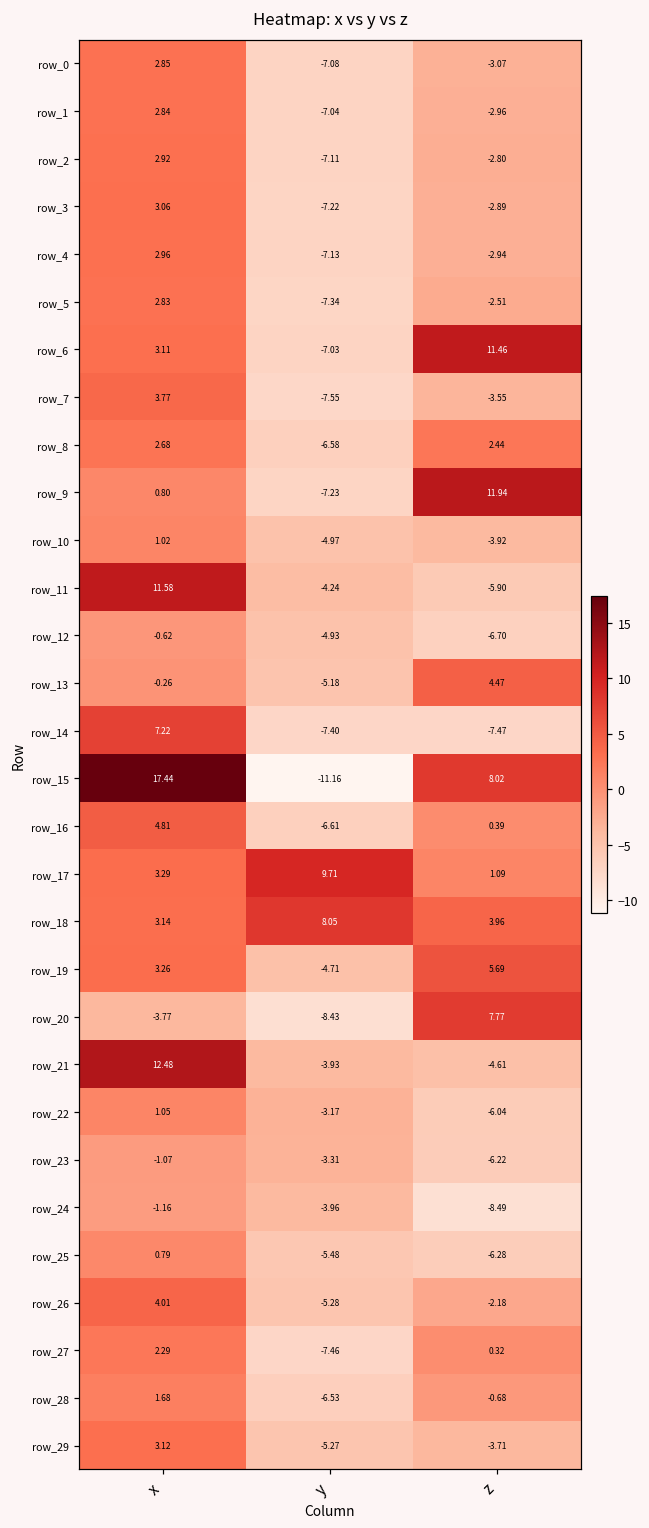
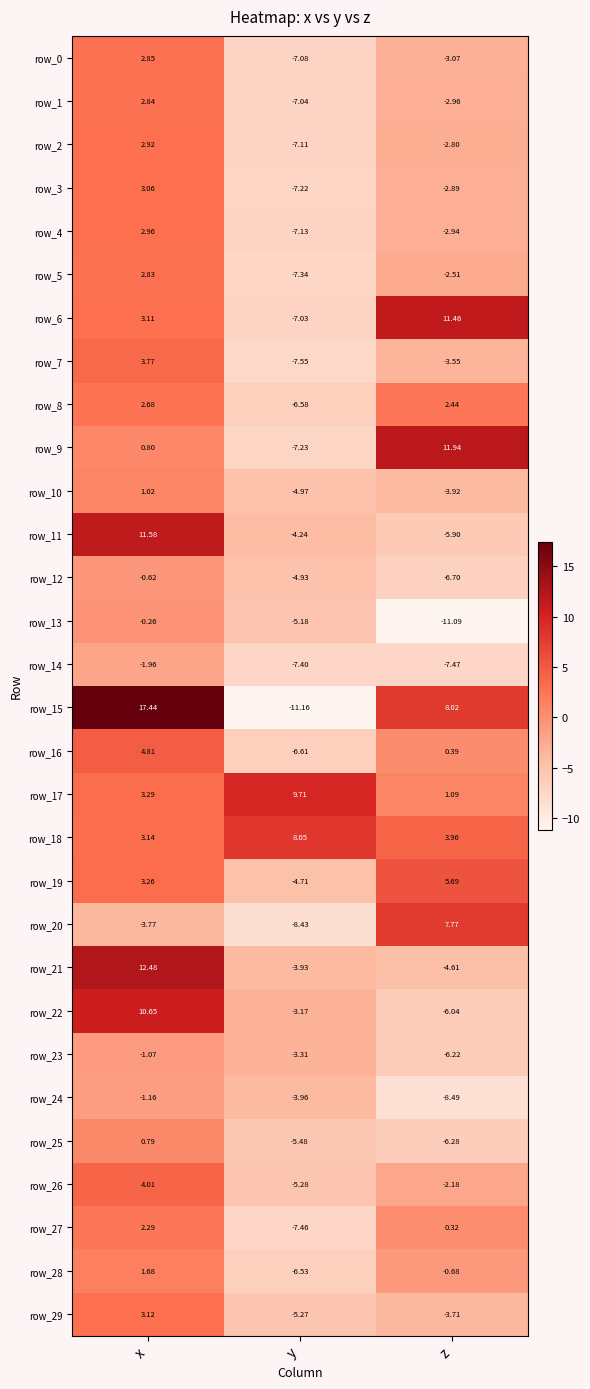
  {
    "row_0": {
      "x": 2.85,
      "y": -7.08,
      "z": -3.07
    },
    "row_1": {
      "x": 2.84,
      "y": -7.04,
      "z": -2.96
    },
    "row_2": {
      "x": 2.92,
      "y": -7.11,
      "z": -2.80
    },
    "row_3": {
      "x": 3.06,
      "y": -7.22,
      "z": -2.89
    },
    "row_4": {
      "x": 2.96,
      "y": -7.13,
      "z": -2.94
    },
    "row_5": {
      "x": 2.83,
      "y": -7.34,
      "z": -2.51
    },
    "row_6": {
      "x": 3.11,
      "y": -7.03,
      "z": 11.46
    },
    "row_7": {
      "x": 3.77,
      "y": -7.55,
      "z": -3.55
    },
    "row_8": {
      "x": 2.68,
      "y": -6.58,
      "z": 2.44
    },
    "row_9": {
      "x": 0.80,
      "y": -7.23,
      "z": 11.94
    },
    "row_10": {
      "x": 1.02,
      "y": -4.97,
      "z": -3.92
    },
    "row_11": {
      "x": 11.58,
      "y": -4.24,
      "z": -5.90
    },
    "row_12": {
      "x": -0.62,
      "y": -4.93,
      "z": -6.70
    },
    "row_13": {
      "x": -0.26,
      "y": -5.18,
-     "z": 4.47
+     "z": -11.09
    },
    "row_14": {
-     "x": 7.22,
+     "x": -1.96,
      "y": -7.40,
      "z": -7.47
    },
    "row_15": {
      "x": 17.44,
      "y": -11.16,
      "z": 8.02
    },
    "row_16": {
      "x": 4.81,
      "y": -6.61,
      "z": 0.39
    },
    "row_17": {
      "x": 3.29,
      "y": 9.71,
      "z": 1.09
    },
    "row_18": {
      "x": 3.14,
      "y": 8.05,
      "z": 3.96
    },
    "row_19": {
      "x": 3.26,
      "y": -4.71,
      "z": 5.69
    },
    "row_20": {
      "x": -3.77,
      "y": -8.43,
      "z": 7.77
    },
    "row_21": {
      "x": 12.48,
      "y": -3.93,
      "z": -4.61
    },
    "row_22": {
-     "x": 1.05,
+     "x": 10.65,
      "y": -3.17,
      "z": -6.04
    },
    "row_23": {
      "x": -1.07,
      "y": -3.31,
      "z": -6.22
    },
    "row_24": {
      "x": -1.16,
      "y": -3.96,
      "z": -8.49
    },
    "row_25": {
      "x": 0.79,
      "y": -5.48,
      "z": -6.28
    },
    "row_26": {
      "x": 4.01,
      "y": -5.28,
      "z": -2.18
    },
    "row_27": {
      "x": 2.29,
      "y": -7.46,
      "z": 0.32
    },
    "row_28": {
      "x": 1.68,
      "y": -6.53,
      "z": -0.68
    },
    "row_29": {
      "x": 3.12,
      "y": -5.27,
      "z": -3.71
    }
  }
